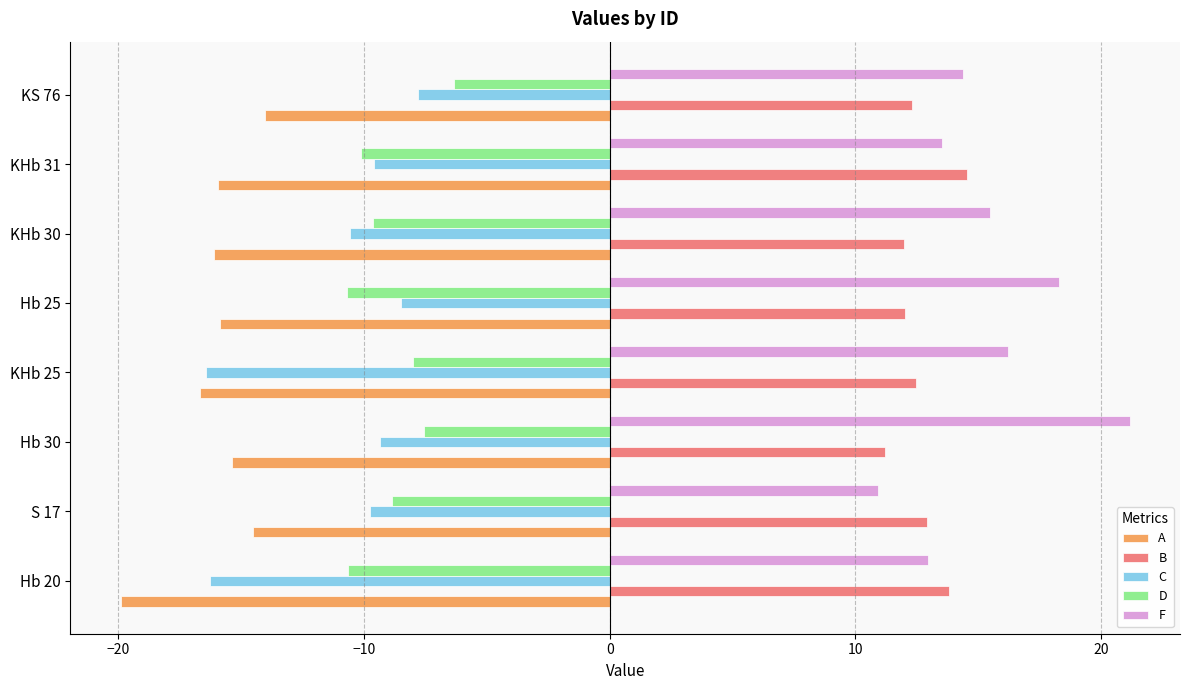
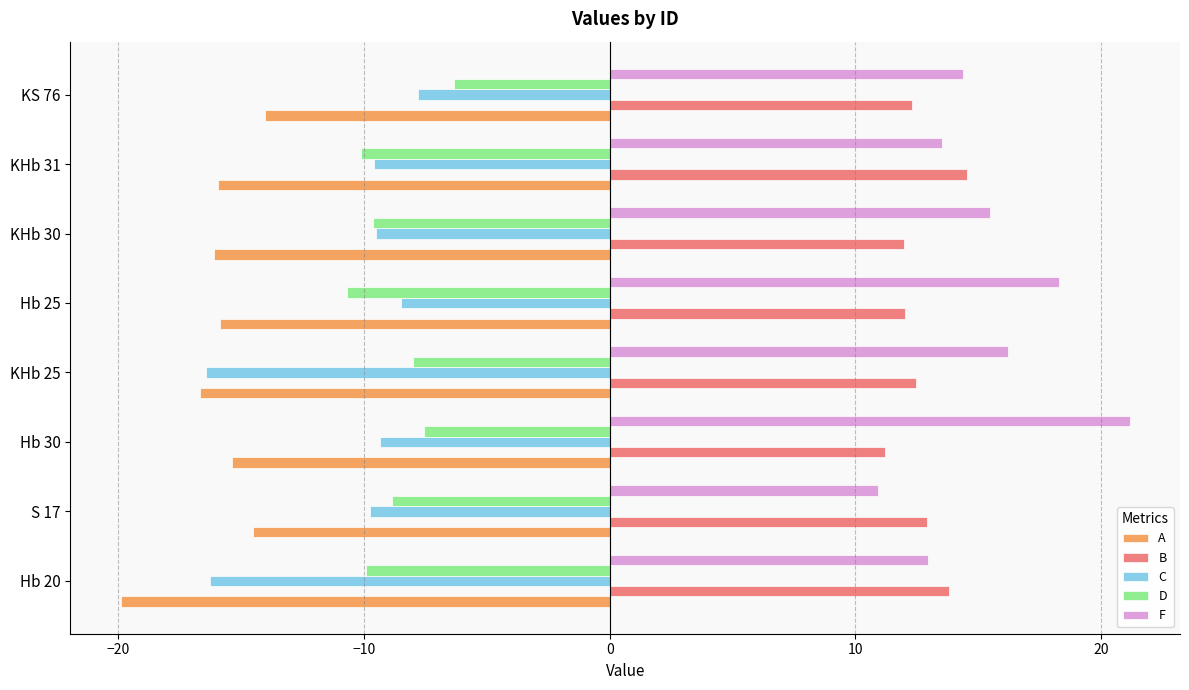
  {
    "C": {
      "KS 76": -7.8,
      "KHb 31": -9.6,
-     "KHb 30": -10.6,
+     "KHb 30": -9.5,
      "Hb 25": -8.5,
      "KHb 25": -16.4,
      "Hb 30": -9.4,
      "S 17": -9.8,
      "Hb 20": -16.3
    },
    "D": {
      "KS 76": -6.3,
      "KHb 31": -10.1,
      "KHb 30": -9.6,
      "Hb 25": -10.7,
      "KHb 25": -8.0,
      "Hb 30": -7.5,
      "S 17": -8.9,
-     "Hb 20": -10.6
+     "Hb 20": -9.9
    },
    "F": {
      "KS 76": 14.4,
      "KHb 31": 13.5,
      "KHb 30": 15.5,
      "Hb 25": 18.3,
      "KHb 25": 16.2,
      "Hb 30": 21.2,
      "S 17": 10.9,
      "Hb 20": 12.9
    }
  }
